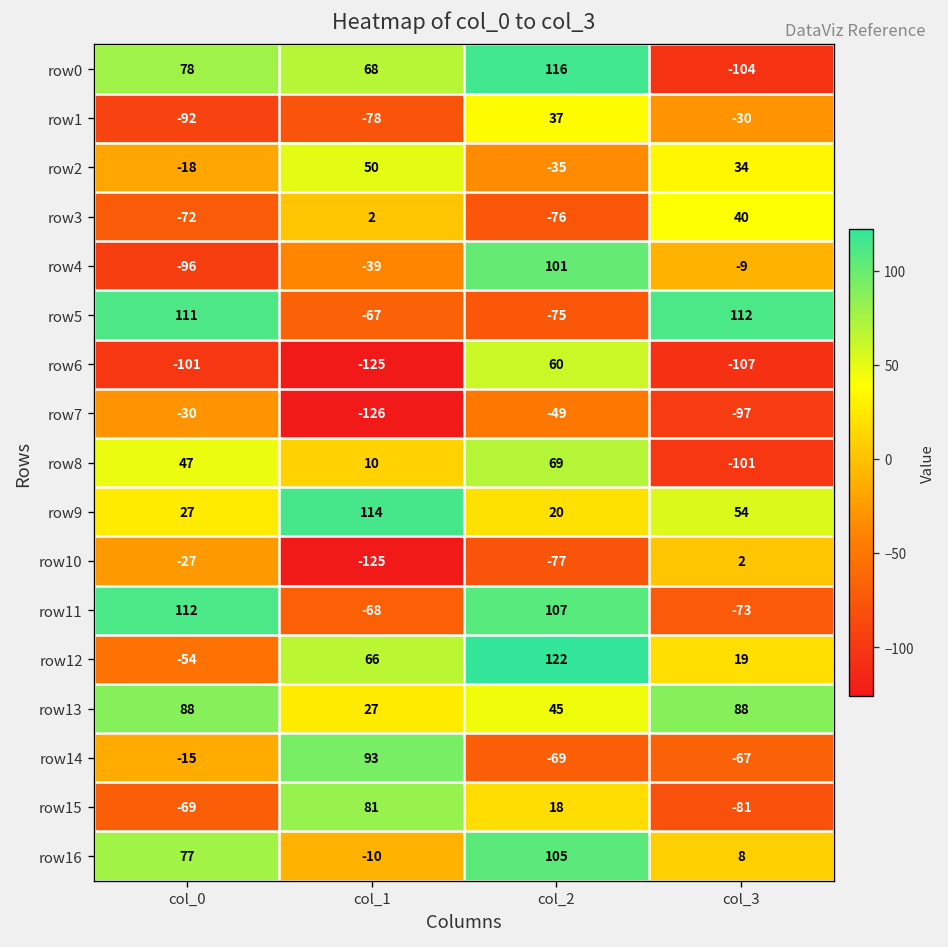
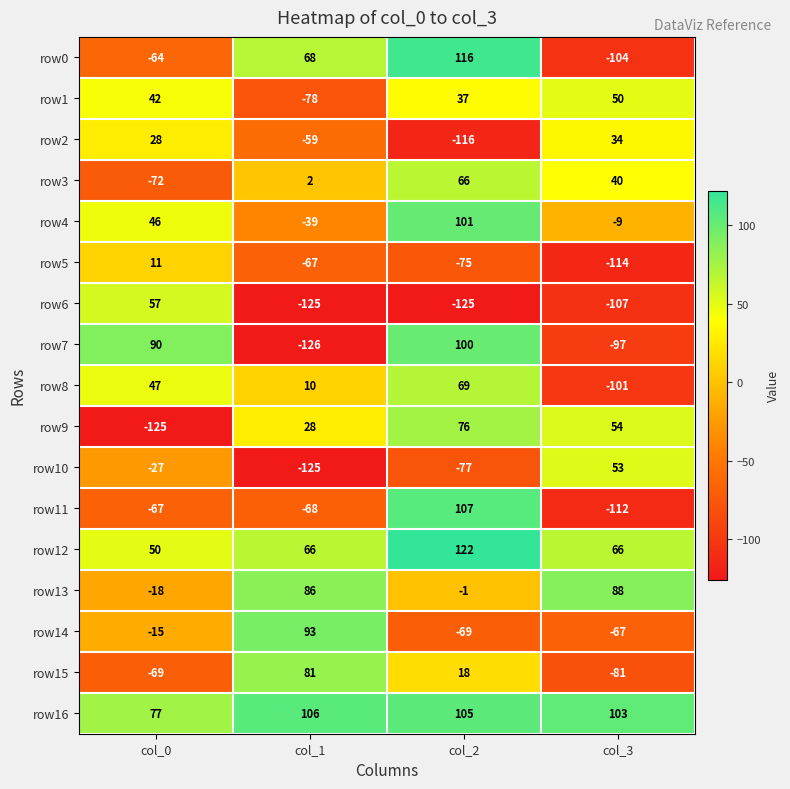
  {
    "row0": {
-     "col_0": 78,
+     "col_0": -64,
      "col_1": 68,
      "col_2": 116,
      "col_3": -104
    },
    "row1": {
-     "col_0": -92,
+     "col_0": 42,
      "col_1": -78,
      "col_2": 37,
-     "col_3": -30
+     "col_3": 50
    },
    "row2": {
-     "col_0": -18,
-     "col_1": 50,
-     "col_2": -35,
+     "col_0": 28,
+     "col_1": -59,
+     "col_2": -116,
      "col_3": 34
    },
    "row3": {
      "col_0": -72,
      "col_1": 2,
-     "col_2": -76,
+     "col_2": 66,
      "col_3": 40
    },
    "row4": {
-     "col_0": -96,
+     "col_0": 46,
      "col_1": -39,
      "col_2": 101,
      "col_3": -9
    },
    "row5": {
-     "col_0": 111,
+     "col_0": 11,
      "col_1": -67,
      "col_2": -75,
-     "col_3": 112
+     "col_3": -114
    },
    "row6": {
-     "col_0": -101,
+     "col_0": 57,
      "col_1": -125,
-     "col_2": 60,
+     "col_2": -125,
      "col_3": -107
    },
    "row7": {
-     "col_0": -30,
+     "col_0": 90,
      "col_1": -126,
-     "col_2": -49,
+     "col_2": 100,
      "col_3": -97
    },
    "row8": {
      "col_0": 47,
      "col_1": 10,
      "col_2": 69,
      "col_3": -101
    },
    "row9": {
-     "col_0": 27,
-     "col_1": 114,
-     "col_2": 20,
+     "col_0": -125,
+     "col_1": 28,
+     "col_2": 76,
      "col_3": 54
    },
    "row10": {
      "col_0": -27,
      "col_1": -125,
      "col_2": -77,
-     "col_3": 2
+     "col_3": 53
    },
    "row11": {
-     "col_0": 112,
+     "col_0": -67,
      "col_1": -68,
      "col_2": 107,
-     "col_3": -73
+     "col_3": -112
    },
    "row12": {
-     "col_0": -54,
+     "col_0": 50,
      "col_1": 66,
      "col_2": 122,
-     "col_3": 19
+     "col_3": 66
    },
    "row13": {
-     "col_0": 88,
-     "col_1": 27,
-     "col_2": 45,
+     "col_0": -18,
+     "col_1": 86,
+     "col_2": -1,
      "col_3": 88
    },
    "row14": {
      "col_0": -15,
      "col_1": 93,
      "col_2": -69,
      "col_3": -67
    },
    "row15": {
      "col_0": -69,
      "col_1": 81,
      "col_2": 18,
      "col_3": -81
    },
    "row16": {
      "col_0": 77,
-     "col_1": -10,
+     "col_1": 106,
      "col_2": 105,
-     "col_3": 8
+     "col_3": 103
    }
  }
